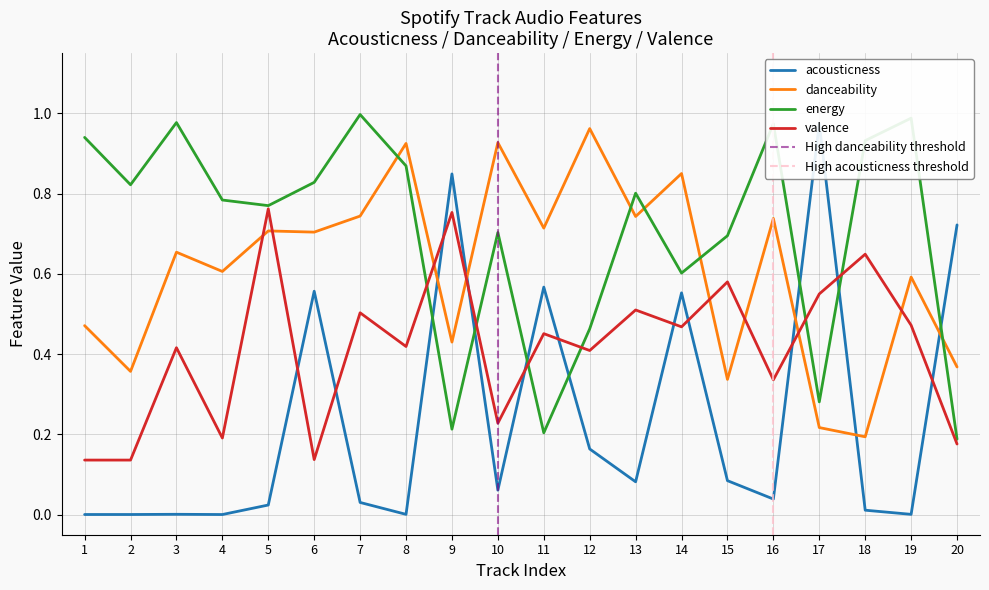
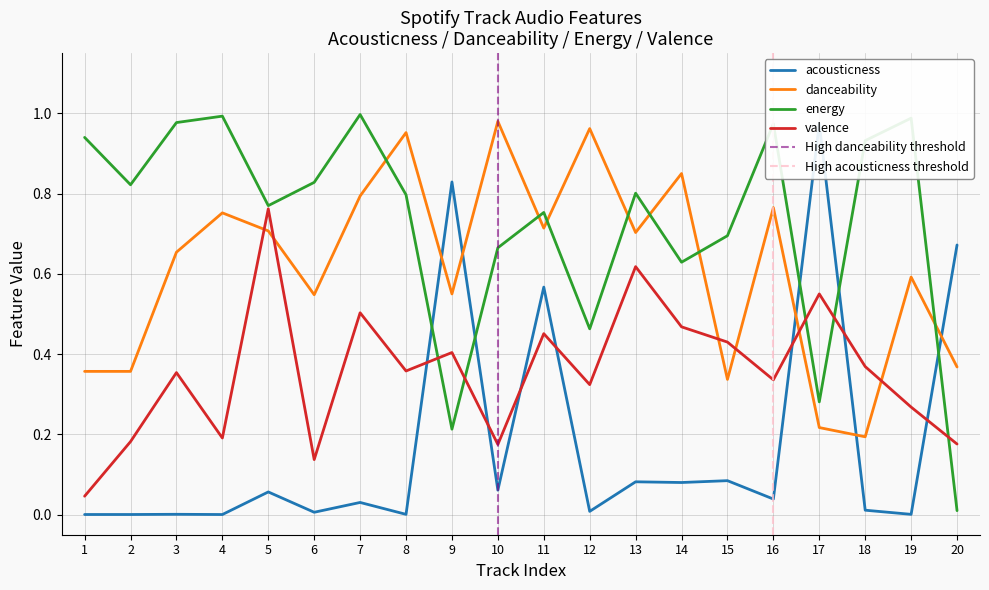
  {
    "acousticness": {
      "1": 0.00,
      "2": 0.00,
      "3": 0.00,
      "4": 0.00,
-     "5": 0.02,
-     "6": 0.56,
+     "5": 0.06,
+     "6": 0.01,
      "7": 0.03,
      "8": 0.00,
-     "9": 0.85,
+     "9": 0.83,
      "10": 0.06,
      "11": 0.57,
-     "12": 0.16,
+     "12": 0.01,
      "13": 0.08,
-     "14": 0.55,
+     "14": 0.08,
      "15": 0.08,
      "16": 0.04,
      "18": 0.01,
      "19": 0.00,
-     "20": 0.72
+     "20": 0.67
    },
    "danceability": {
-     "1": 0.47,
+     "1": 0.36,
      "2": 0.36,
      "3": 0.65,
-     "4": 0.61,
+     "4": 0.75,
      "5": 0.71,
-     "6": 0.70,
-     "7": 0.74,
-     "8": 0.93,
-     "9": 0.43,
-     "10": 0.93,
+     "6": 0.55,
+     "7": 0.79,
+     "8": 0.95,
+     "9": 0.55,
+     "10": 0.98,
      "11": 0.71,
      "12": 0.96,
-     "13": 0.74,
+     "13": 0.70,
      "14": 0.85,
      "15": 0.34,
-     "16": 0.74,
+     "16": 0.77,
      "17": 0.22,
      "18": 0.19,
      "19": 0.59,
      "20": 0.37
    },
    "energy": {
      "1": 0.94,
      "2": 0.82,
      "3": 0.98,
-     "4": 0.78,
+     "4": 0.99,
      "5": 0.77,
      "6": 0.83,
      "7": 1.00,
-     "8": 0.87,
+     "8": 0.80,
      "9": 0.21,
-     "10": 0.70,
-     "11": 0.20,
+     "10": 0.67,
+     "11": 0.75,
      "12": 0.46,
      "13": 0.80,
-     "14": 0.60,
+     "14": 0.63,
      "15": 0.70,
      "17": 0.28,
-     "20": 0.19
+     "20": 0.01
    },
    "valence": {
-     "1": 0.14,
-     "2": 0.14,
-     "3": 0.42,
+     "1": 0.05,
+     "2": 0.18,
+     "3": 0.35,
      "4": 0.19,
      "5": 0.76,
      "6": 0.14,
      "7": 0.50,
-     "8": 0.42,
-     "9": 0.75,
-     "10": 0.23,
+     "8": 0.36,
+     "9": 0.40,
+     "10": 0.18,
      "11": 0.45,
-     "12": 0.41,
-     "13": 0.51,
+     "12": 0.32,
+     "13": 0.62,
      "14": 0.47,
-     "15": 0.58,
+     "15": 0.43,
      "16": 0.34,
      "17": 0.55,
-     "18": 0.65,
-     "19": 0.47,
+     "18": 0.37,
+     "19": 0.27,
      "20": 0.18
    }
  }
